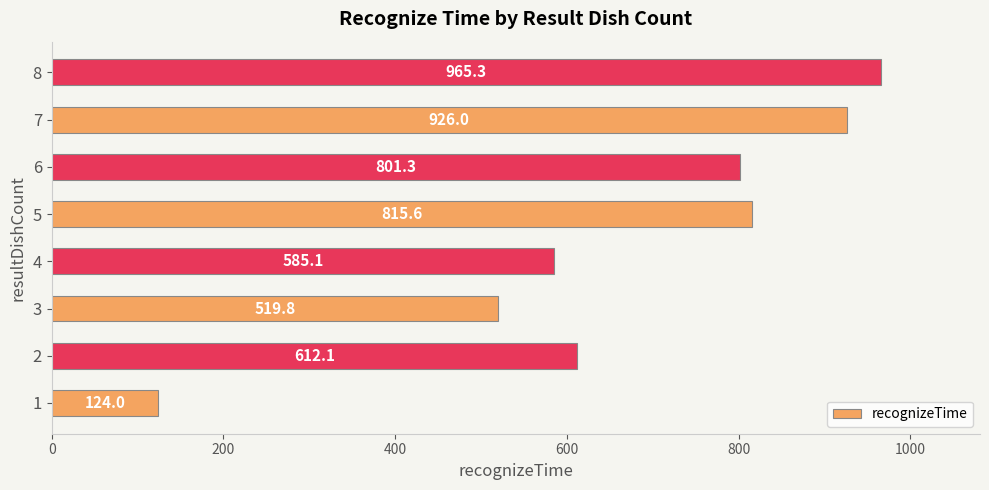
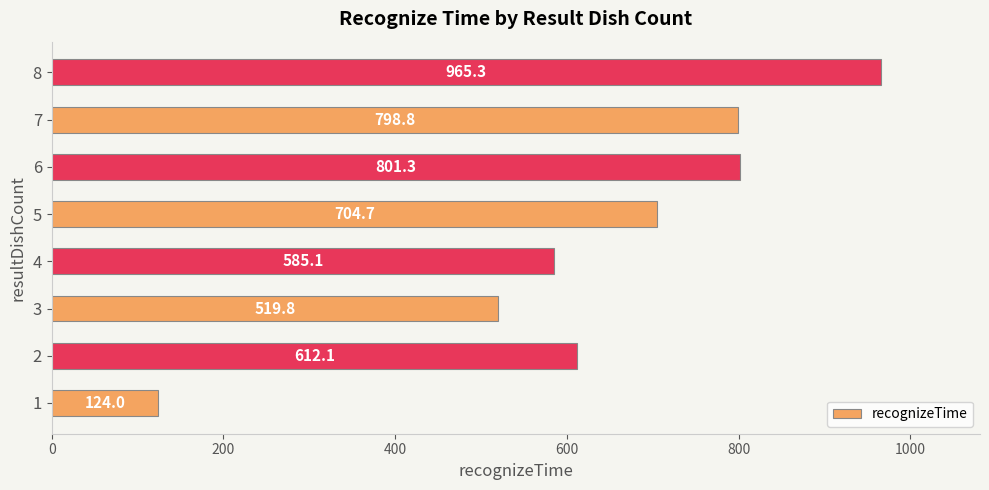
  {
    "8": 965.3,
-   "7": 926.0,
+   "7": 798.8,
    "6": 801.3,
-   "5": 815.6,
+   "5": 704.7,
    "4": 585.1,
    "3": 519.8,
    "2": 612.1,
    "1": 124.0
  }
